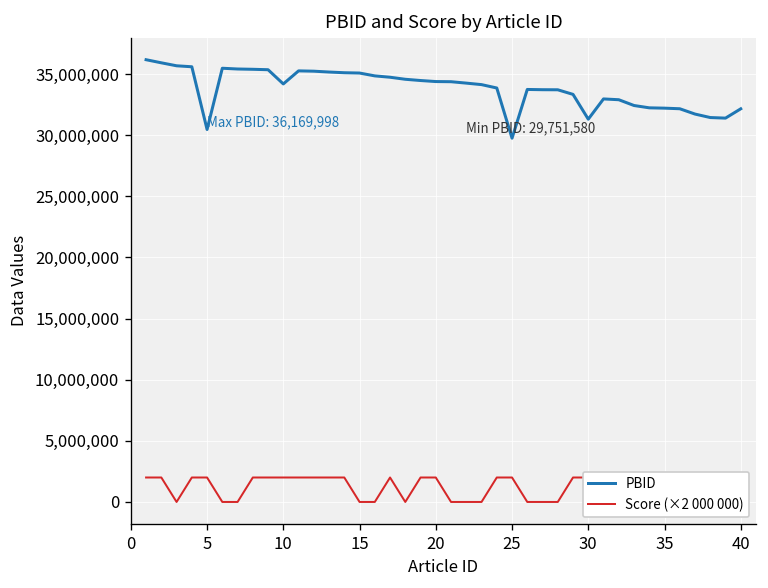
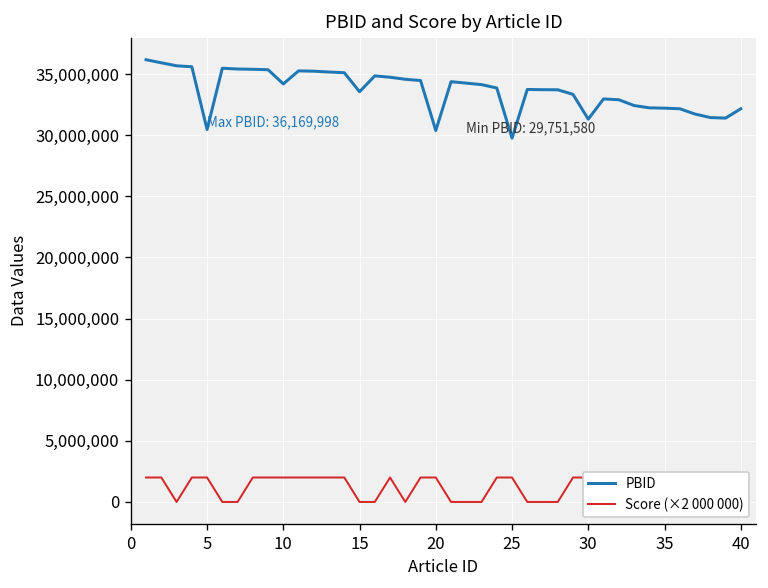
  {
    "PBID": {
      "10": "34,200,000",
-     "15": "35,100,000",
-     "20": "34,400,000",
+     "15": "33,600,000",
+     "20": "30,400,000",
      "35": "32,200,000",
      "40": "32,200,000"
    },
    "Score (×2 000 000)": {
      "5": "2,000,000",
      "10": "2,000,000",
      "15": "0",
      "20": "2,000,000",
      "25": "2,000,000"
    }
  }
